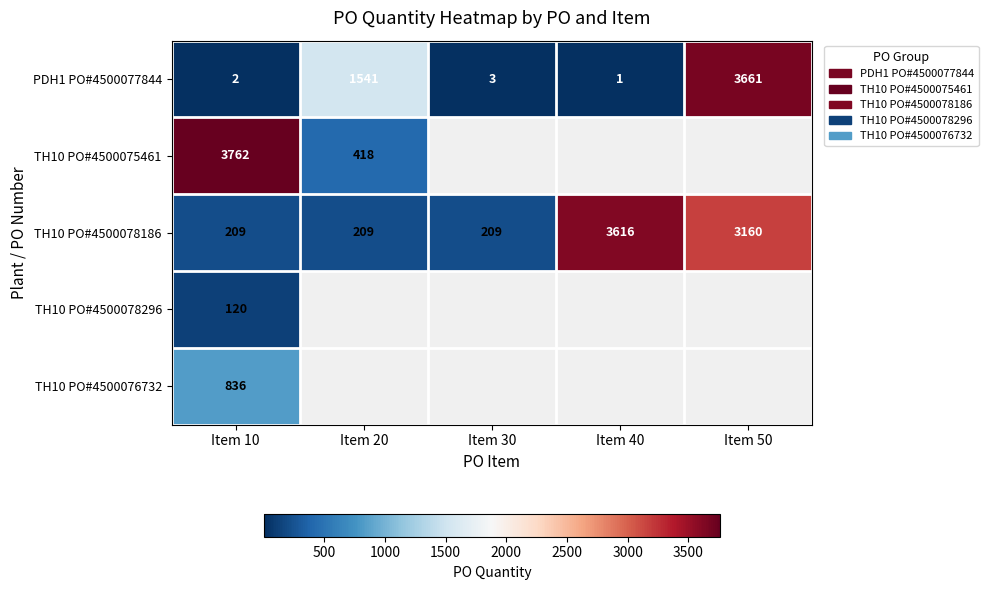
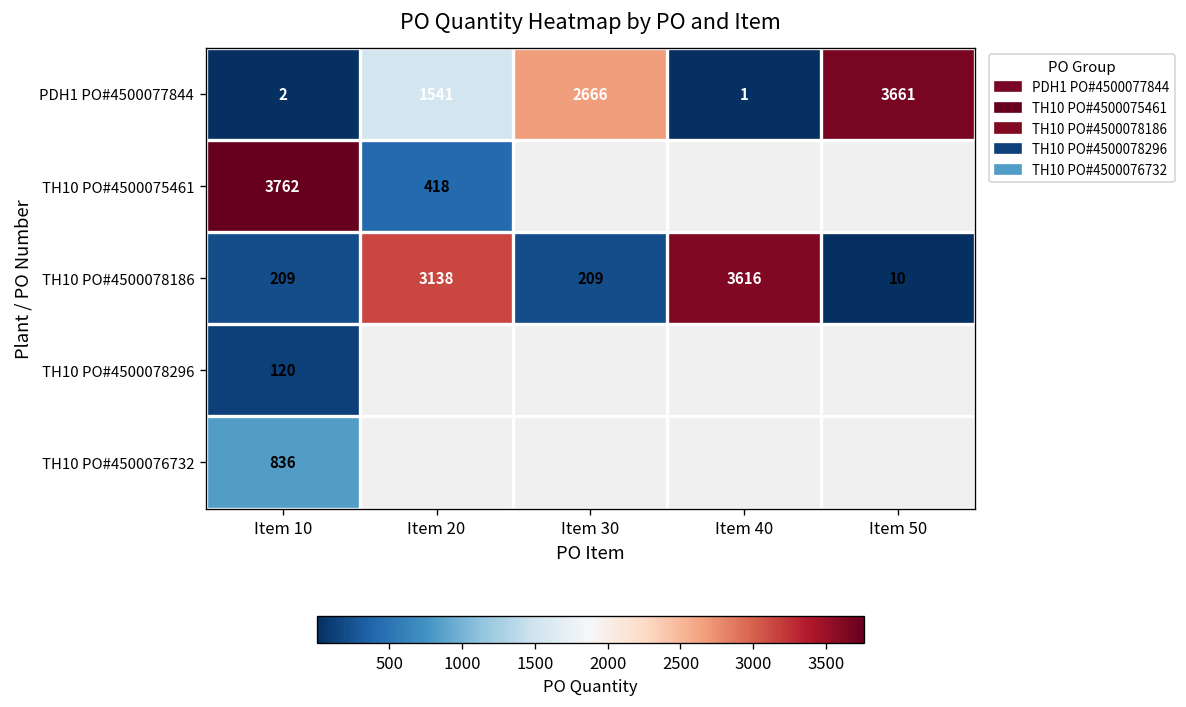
  {
    "PDH1 PO#4500077844": {
      "Item 10": 2,
-     "Item 30": 3,
+     "Item 30": 2666,
      "Item 40": 1,
      "Item 50": 3661
    },
    "TH10 PO#4500075461": {
      "Item 10": 3762,
      "Item 20": 418
    },
    "TH10 PO#4500078186": {
      "Item 10": 209,
-     "Item 20": 209,
+     "Item 20": 3138,
      "Item 30": 209,
      "Item 40": 3616,
-     "Item 50": 3160
+     "Item 50": 10
    },
    "TH10 PO#4500078296": {
      "Item 10": 120
    },
    "TH10 PO#4500076732": {
      "Item 10": 836
    }
  }
